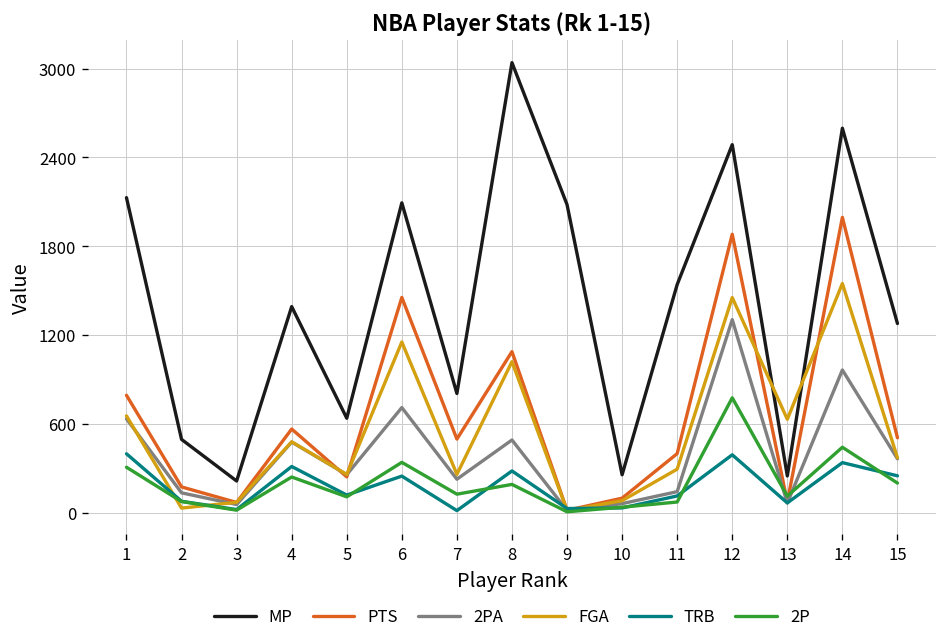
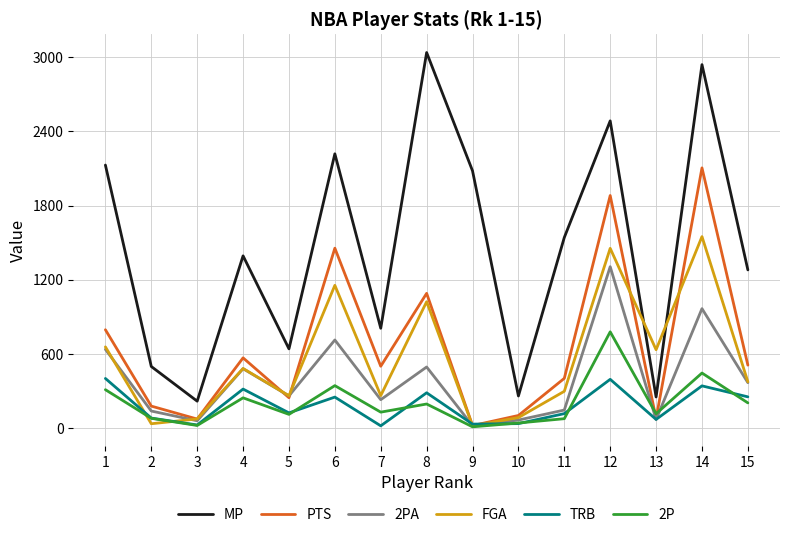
  {
    "MP": {
      "1": 2130,
      "2": 500,
      "3": 210,
      "4": 1390,
      "5": 640,
-     "6": 2090,
+     "6": 2220,
      "7": 810,
      "8": 3040,
      "9": 2080,
      "10": 260,
      "11": 1540,
      "12": 2490,
      "13": 250,
-     "14": 2600,
+     "14": 2940,
      "15": 1280
    },
    "PTS": {
      "1": 790,
      "2": 170,
      "4": 570,
      "6": 1450,
      "7": 500,
      "8": 1090,
      "11": 400,
      "12": 1880,
-     "14": 2000,
+     "14": 2110,
      "15": 510
    },
    "2PA": {
      "2": 130,
      "6": 710,
      "7": 230,
      "8": 490,
      "11": 140,
      "12": 1300,
      "14": 960
    },
    "FGA": {
      "2": 30,
      "6": 1150,
      "7": 260,
      "8": 1020,
      "11": 290,
      "12": 1450,
      "13": 630,
      "14": 1550
    },
    "TRB": {
      "1": 400,
      "4": 310,
      "6": 250,
      "7": 10,
      "8": 280,
      "11": 110,
      "12": 390,
      "14": 340,
      "15": 250
    },
    "2P": {
      "1": 310,
      "4": 240,
      "6": 340,
      "7": 130,
      "8": 190,
      "11": 70,
      "12": 780,
      "13": 110,
      "14": 440,
      "15": 200
    }
  }
